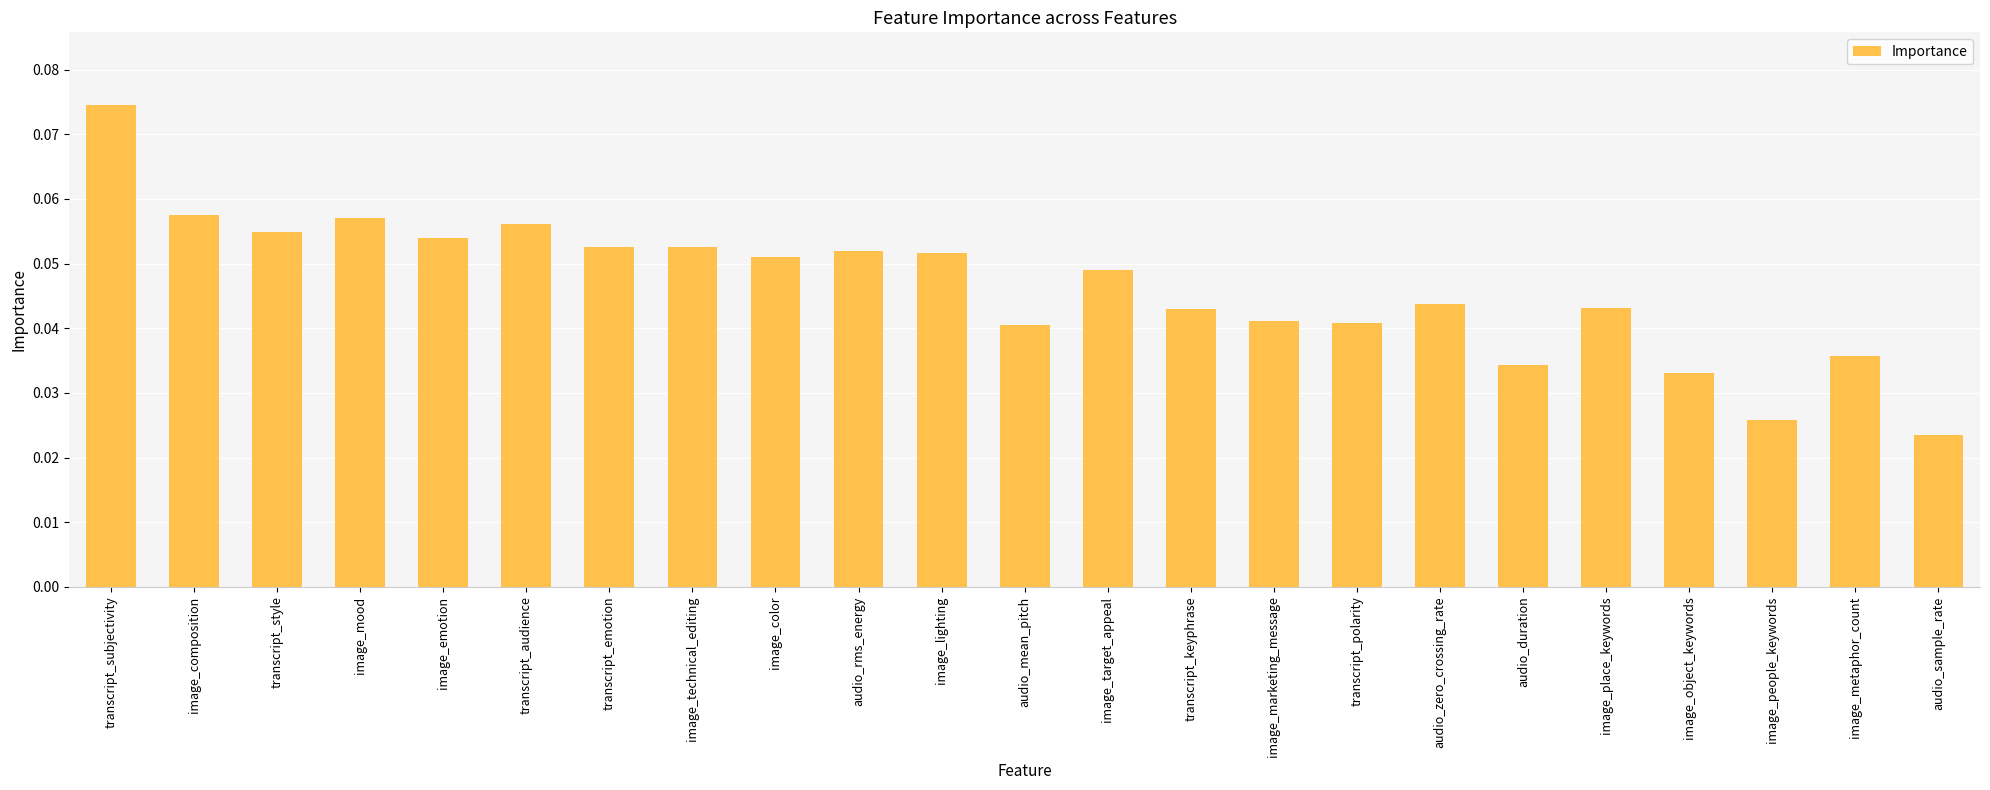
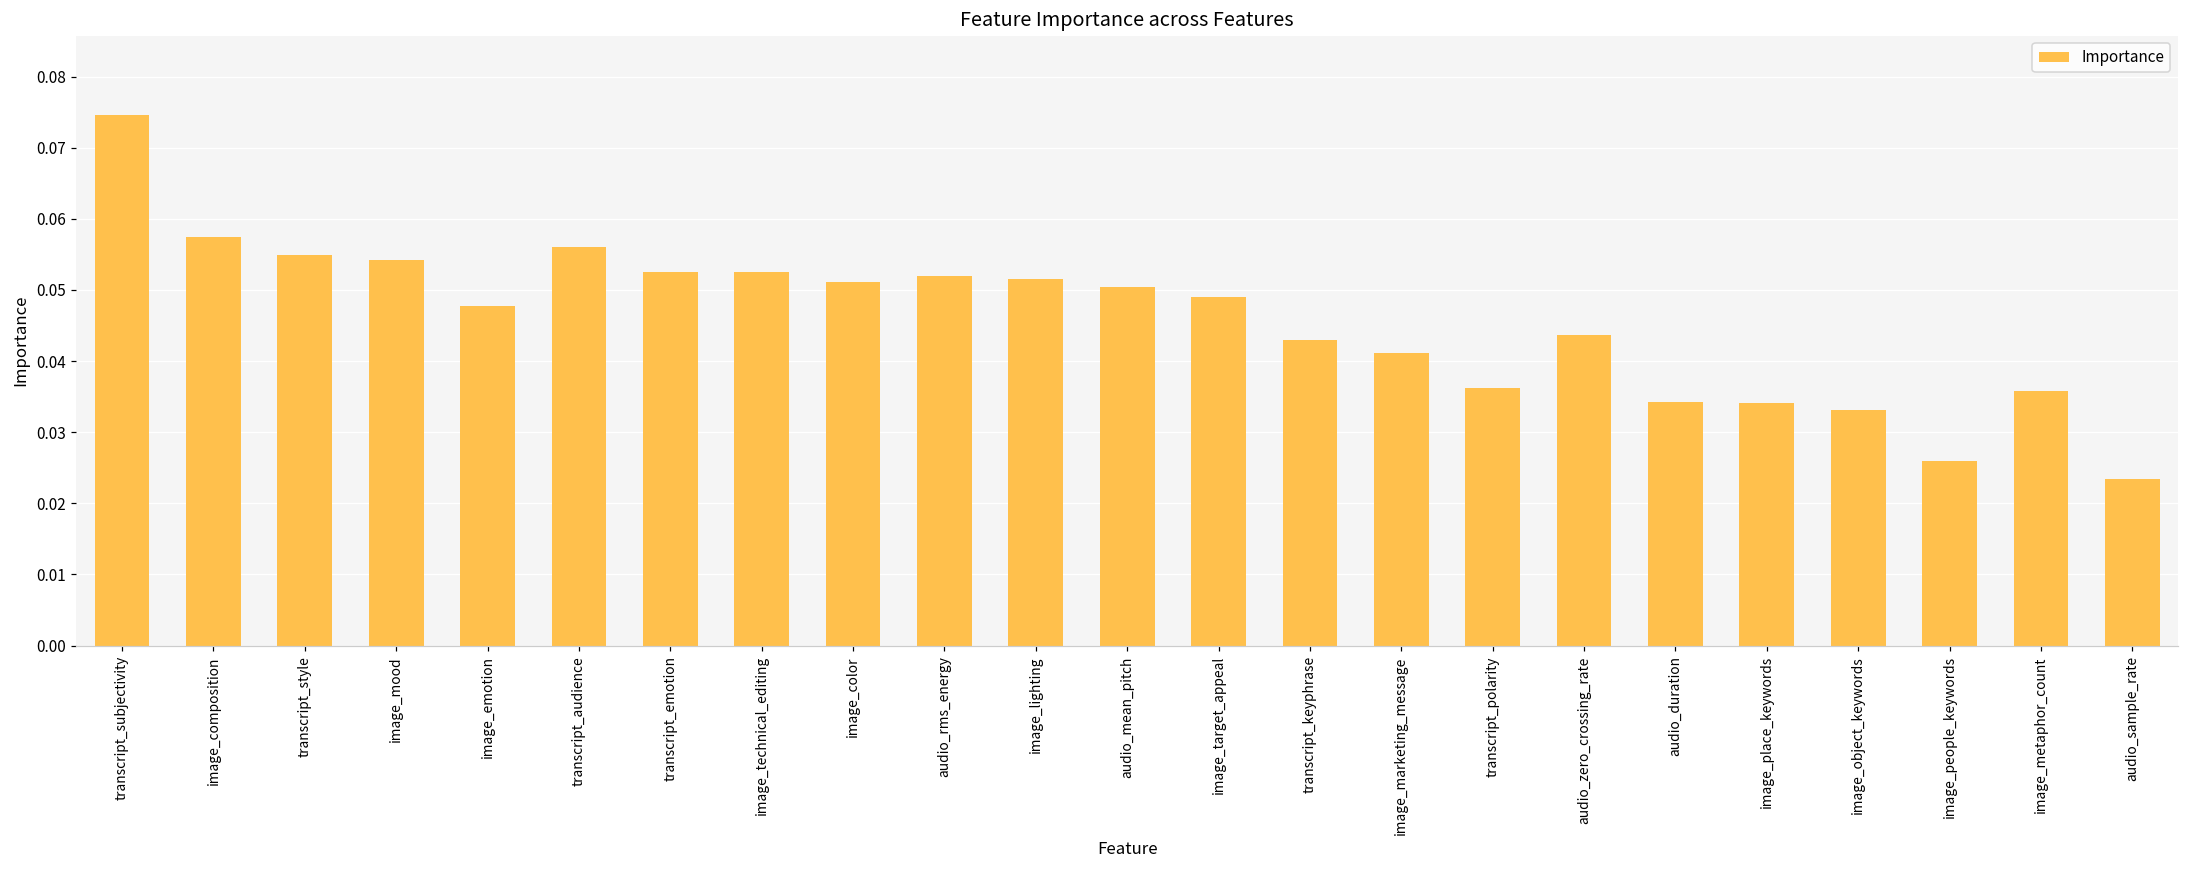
  {
    "transcript_subjectivity": 0.075,
    "image_composition": 0.058,
    "transcript_style": 0.055,
-   "image_mood": 0.057,
-   "image_emotion": 0.054,
+   "image_mood": 0.054,
+   "image_emotion": 0.048,
    "transcript_audience": 0.056,
    "transcript_emotion": 0.053,
    "image_technical_editing": 0.053,
    "image_color": 0.051,
    "audio_rms_energy": 0.052,
    "image_lighting": 0.052,
-   "audio_mean_pitch": 0.040,
+   "audio_mean_pitch": 0.050,
    "image_target_appeal": 0.049,
    "transcript_keyphrase": 0.043,
    "image_marketing_message": 0.041,
-   "transcript_polarity": 0.041,
+   "transcript_polarity": 0.036,
    "audio_zero_crossing_rate": 0.044,
    "audio_duration": 0.034,
-   "image_place_keywords": 0.043,
+   "image_place_keywords": 0.034,
    "image_object_keywords": 0.033,
    "image_people_keywords": 0.026,
    "image_metaphor_count": 0.036,
    "audio_sample_rate": 0.023
  }
